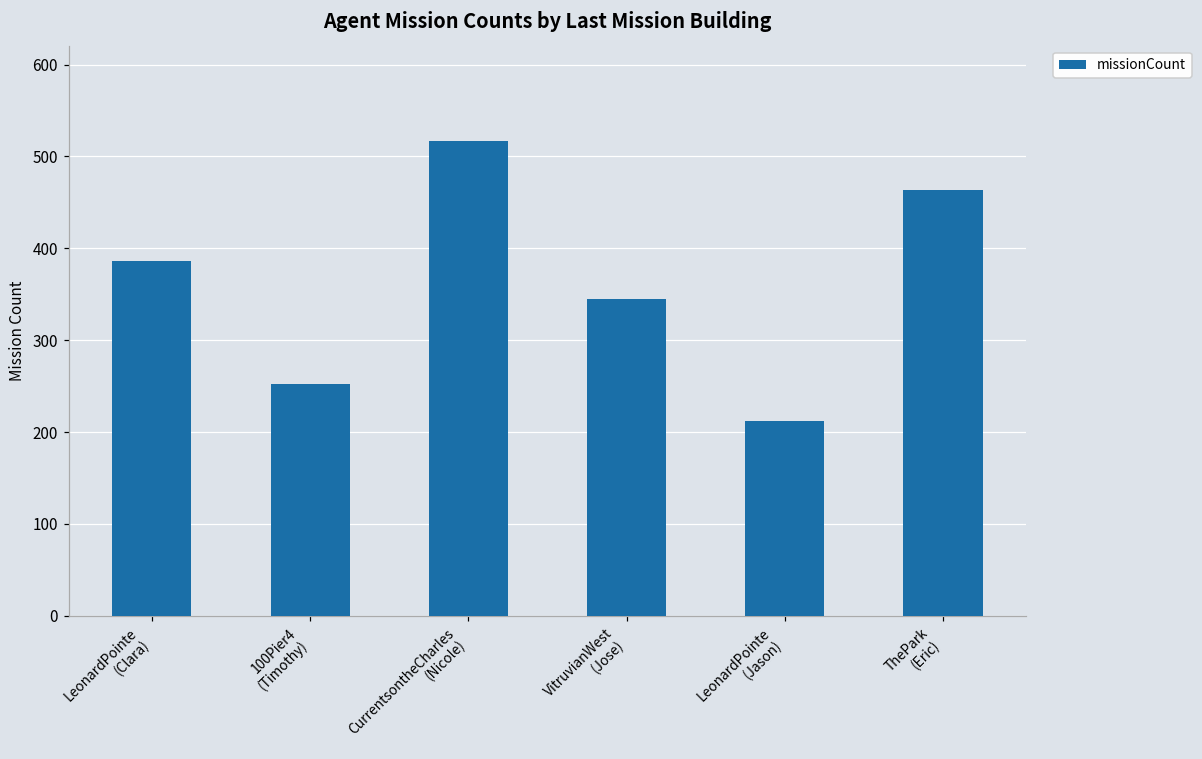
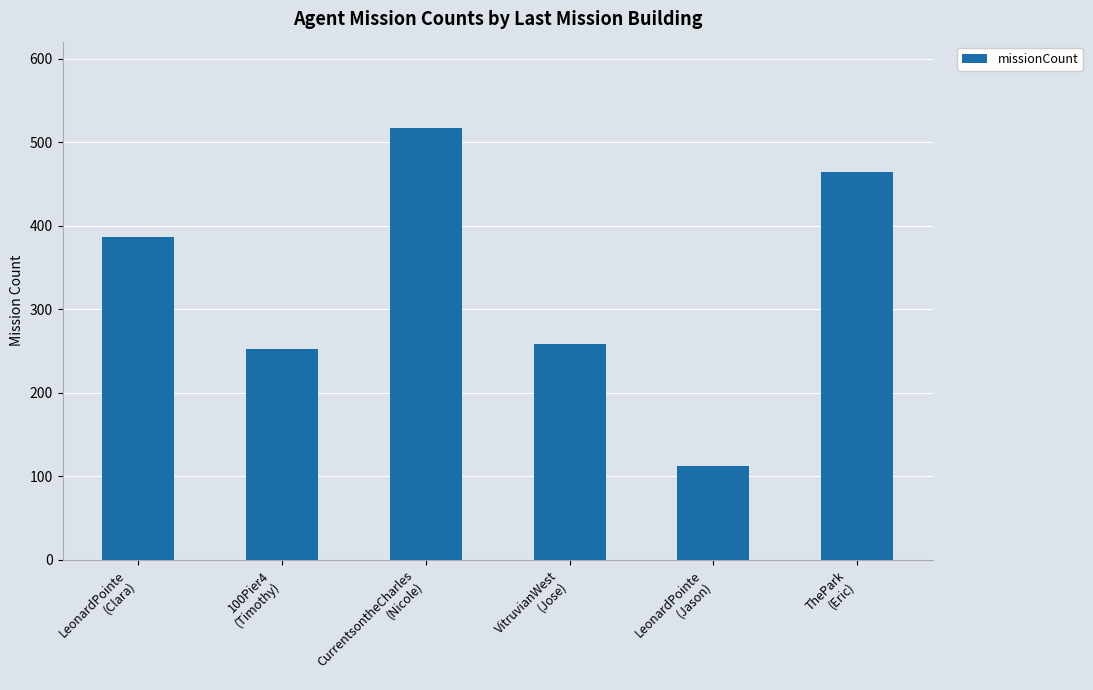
  {
    "LeonardPointe (Clara)": 390,
    "100Pier4 (Timothy)": 250,
    "CurrentsontheCharles (Nicole)": 520,
-   "VitruvianWest (Jose)": 350,
-   "LeonardPointe (Jason)": 210,
+   "VitruvianWest (Jose)": 260,
+   "LeonardPointe (Jason)": 110,
    "ThePark (Eric)": 460
  }
